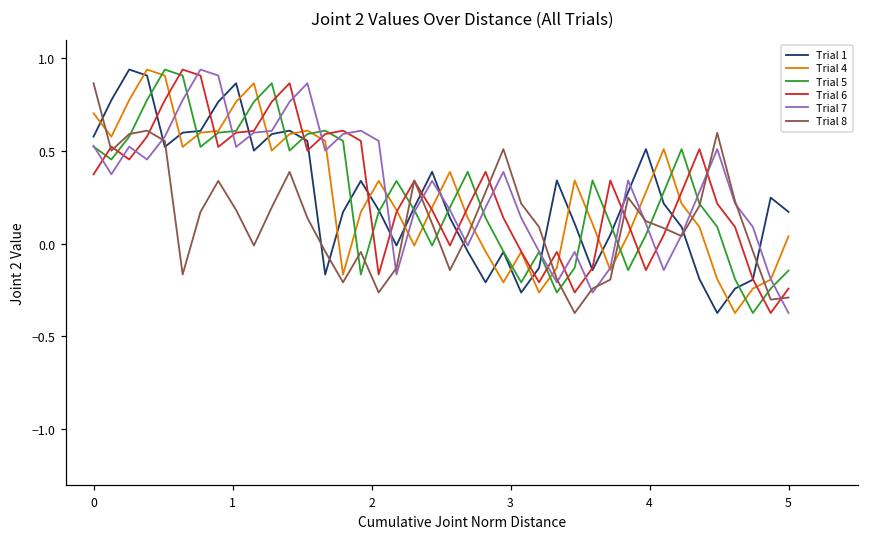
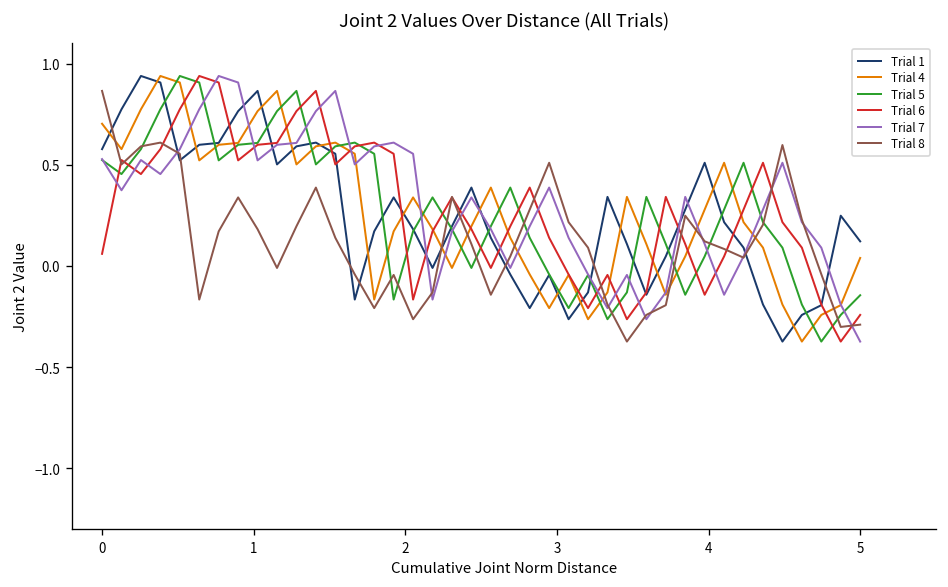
  {
    "Trial 1": {
      "0": 0.58,
-     "5": 0.17
+     "5": 0.12
    },
    "Trial 4": {
      "0": 0.70,
      "5": 0.04
    },
    "Trial 5": {
      "5": -0.14
    },
    "Trial 6": {
-     "0": 0.37,
+     "0": 0.06,
      "5": -0.24
    },
    "Trial 7": {
      "5": -0.37
    },
    "Trial 8": {
      "0": 0.86,
      "5": -0.29
    }
  }
